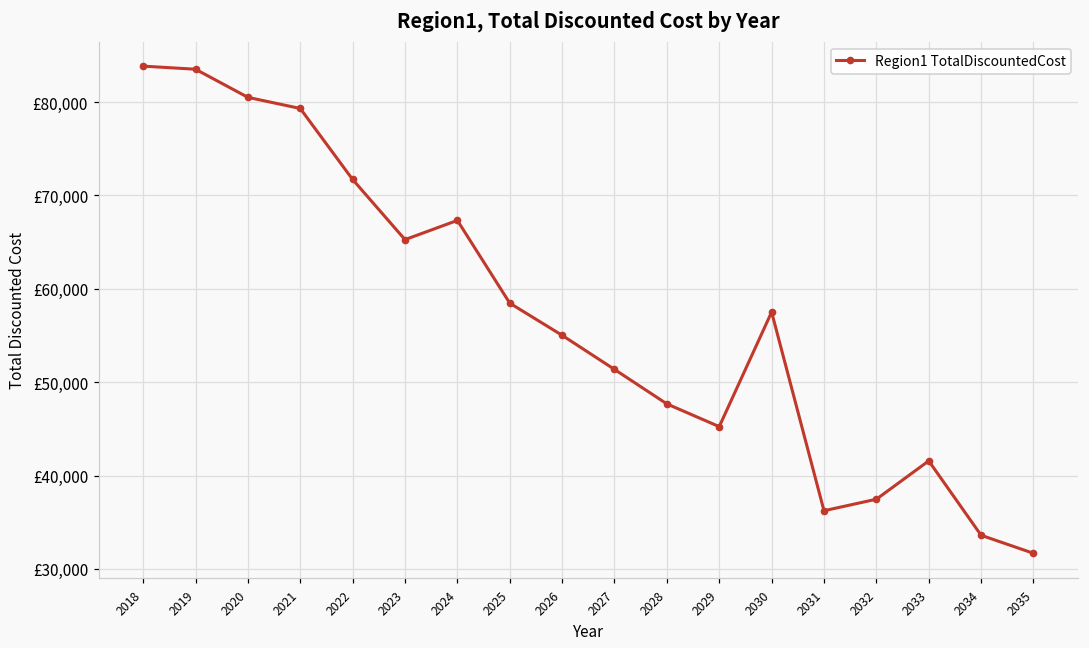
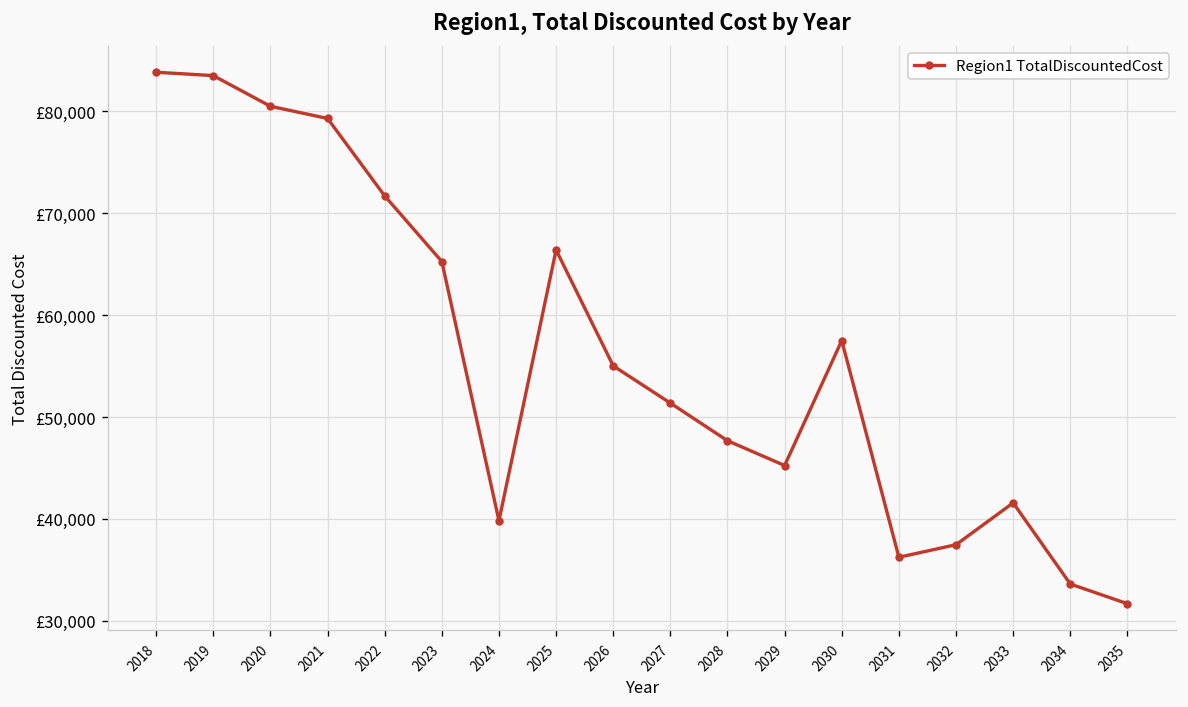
  {
    "2018": "£84,000",
    "2019": "£84,000",
    "2020": "£81,000",
    "2021": "£79,000",
    "2022": "£72,000",
    "2023": "£65,000",
-   "2024": "£67,000",
-   "2025": "£58,000",
+   "2024": "£40,000",
+   "2025": "£66,000",
    "2026": "£55,000",
    "2027": "£51,000",
    "2028": "£48,000",
    "2029": "£45,000",
    "2030": "£58,000",
    "2031": "£36,000",
    "2032": "£37,000",
    "2033": "£42,000",
    "2034": "£34,000",
    "2035": "£32,000"
  }
